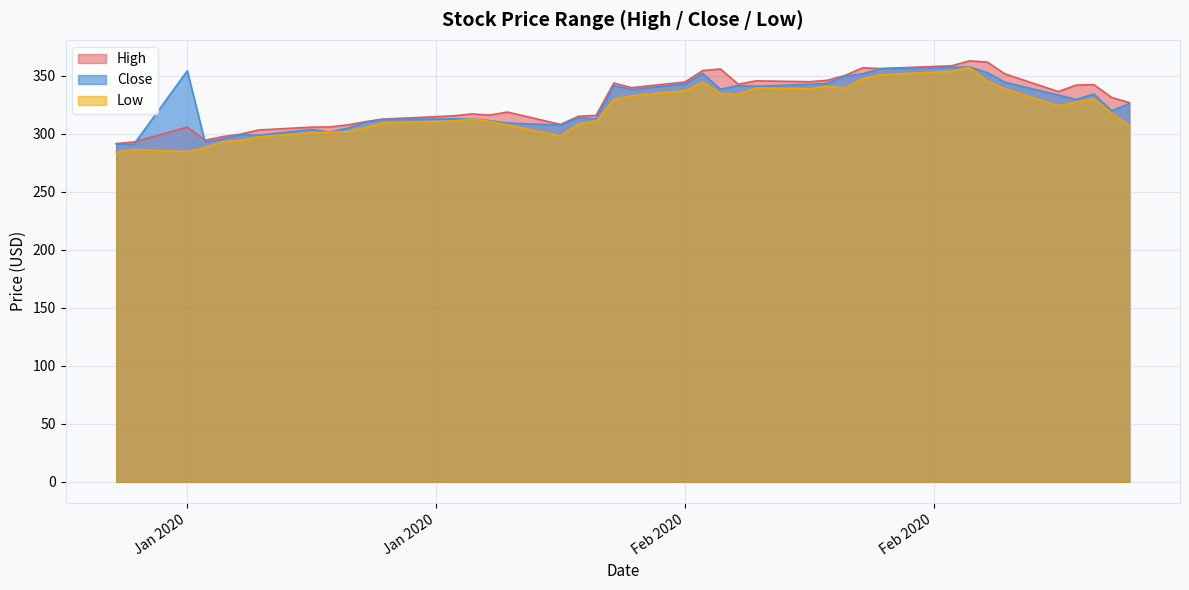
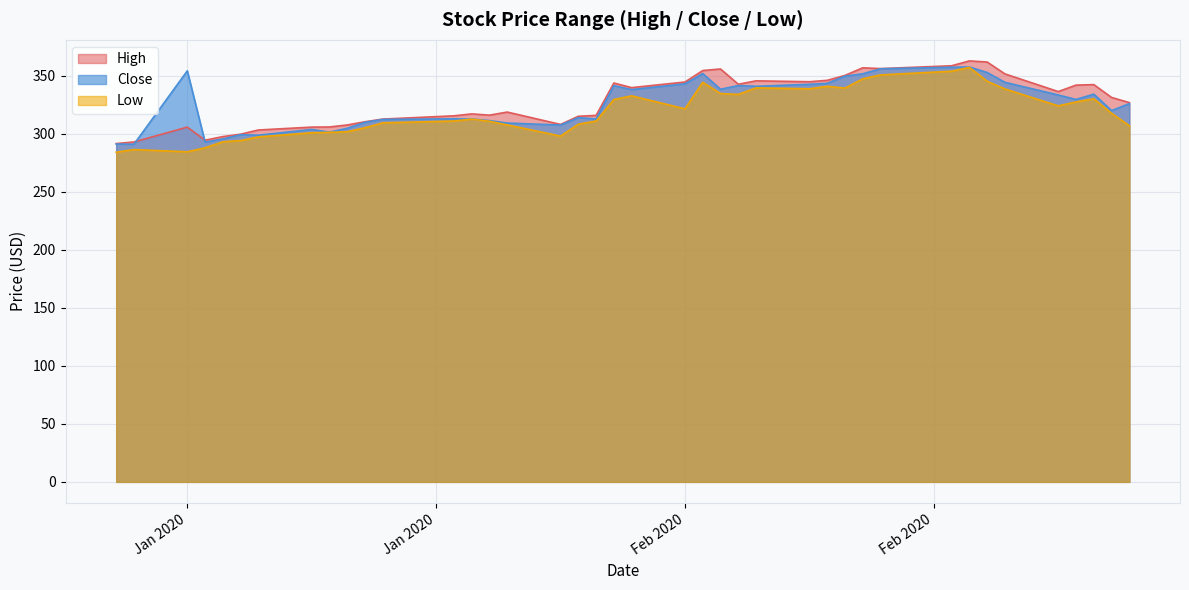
  {
    "High": {
      "Jan 2020": 306
    },
    "Close": {
      "Jan 2020": 354
    },
    "Low": {
      "Jan 2020": 285,
-     "Feb 2020": 337
+     "Feb 2020": 322
    }
  }
